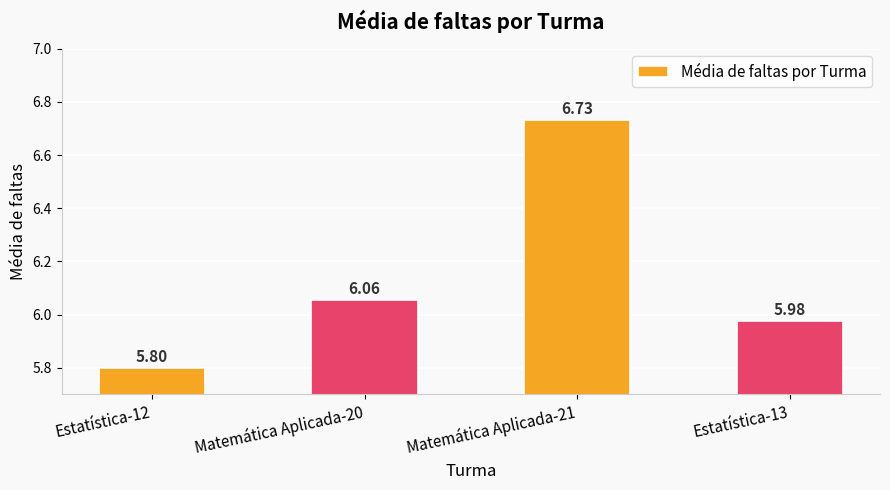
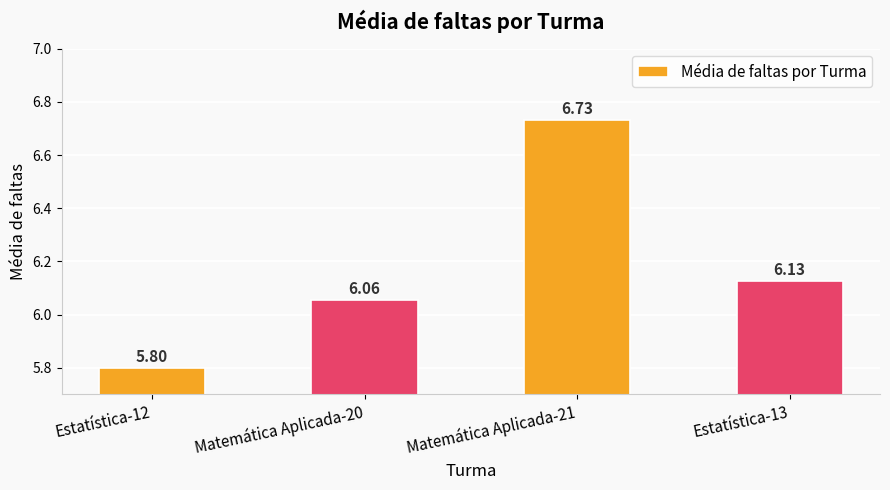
  {
    "Estatística-12": 5.80,
    "Matemática Aplicada-20": 6.06,
    "Matemática Aplicada-21": 6.73,
-   "Estatística-13": 5.98
+   "Estatística-13": 6.13
  }
